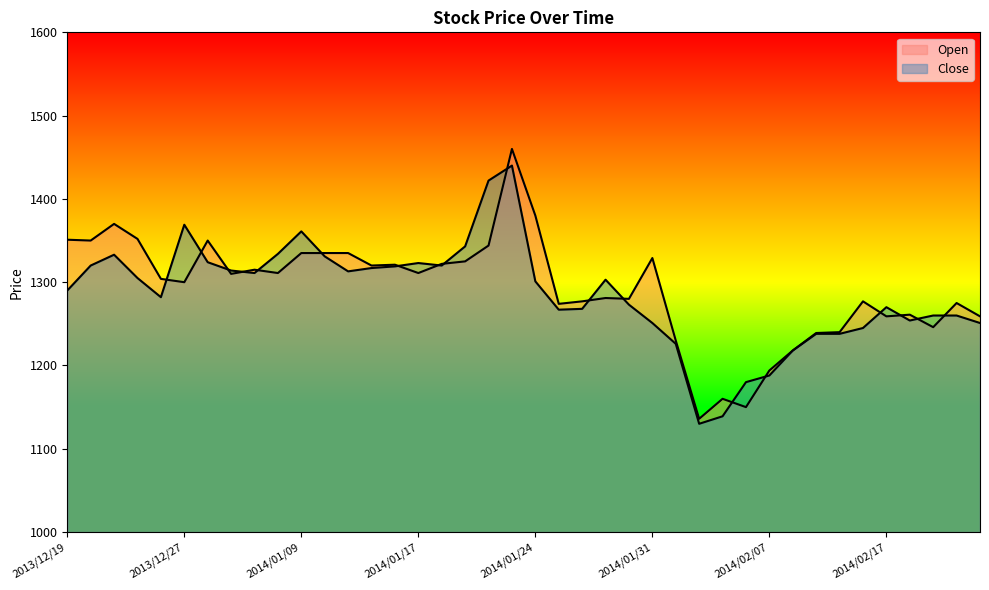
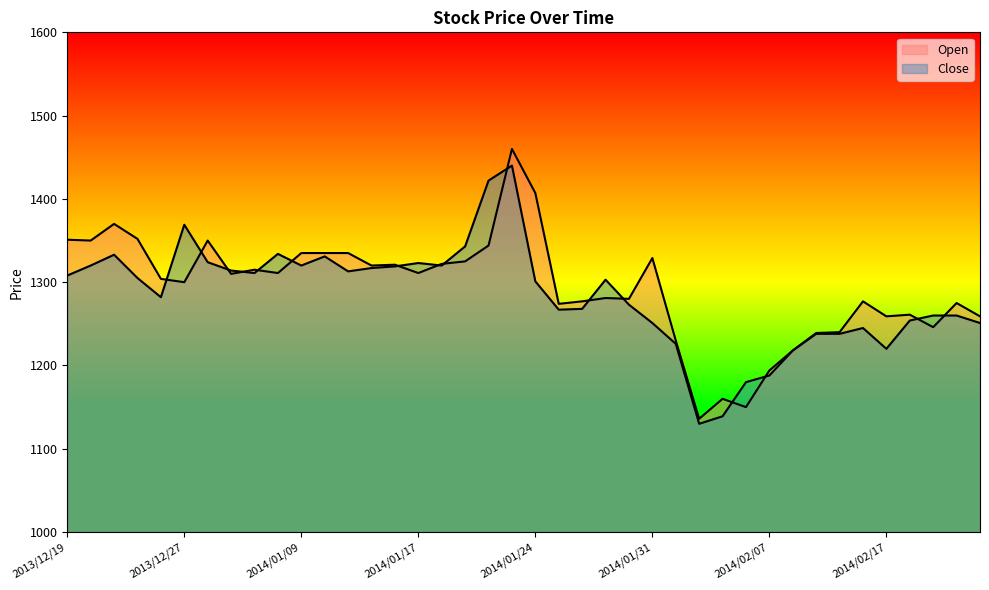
  {
    "Open": {
      "2013/12/19": 1350,
      "2013/12/27": 1300,
      "2014/01/09": 1340,
      "2014/01/17": 1310,
-     "2014/01/24": 1380,
+     "2014/01/24": 1410,
      "2014/01/31": 1330,
      "2014/02/07": 1190,
      "2014/02/17": 1260
    },
    "Close": {
-     "2013/12/19": 1290,
+     "2013/12/19": 1310,
      "2013/12/27": 1370,
-     "2014/01/09": 1360,
+     "2014/01/09": 1320,
      "2014/01/17": 1320,
      "2014/01/24": 1300,
      "2014/01/31": 1250,
      "2014/02/07": 1190,
-     "2014/02/17": 1270
+     "2014/02/17": 1220
    }
  }
